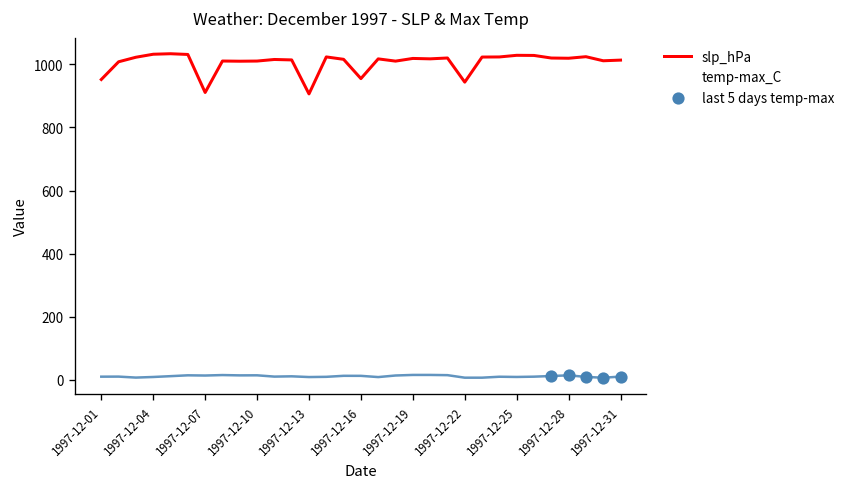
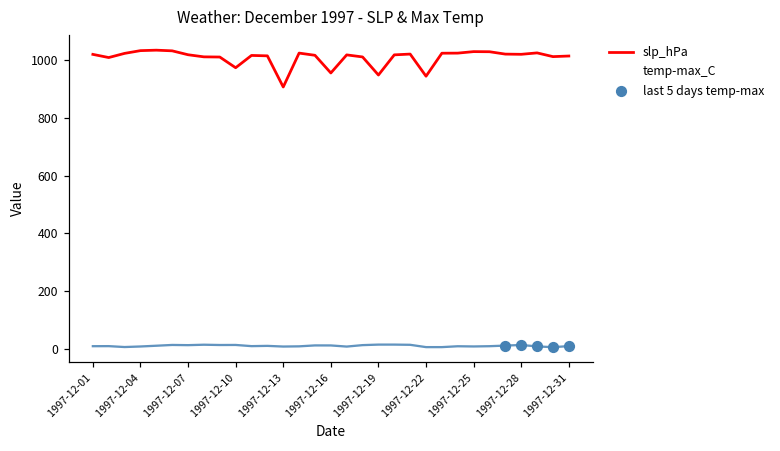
  {
    "slp_hPa": {
-     "1997-12-01": 950,
+     "1997-12-01": 1020,
      "1997-12-04": 1030,
-     "1997-12-07": 910,
-     "1997-12-10": 1010,
+     "1997-12-07": 1020,
+     "1997-12-10": 970,
      "1997-12-13": 910,
      "1997-12-16": 950,
-     "1997-12-19": 1020,
+     "1997-12-19": 950,
      "1997-12-22": 940,
      "1997-12-25": 1030,
      "1997-12-28": 1020,
      "1997-12-31": 1010
    }
  }
